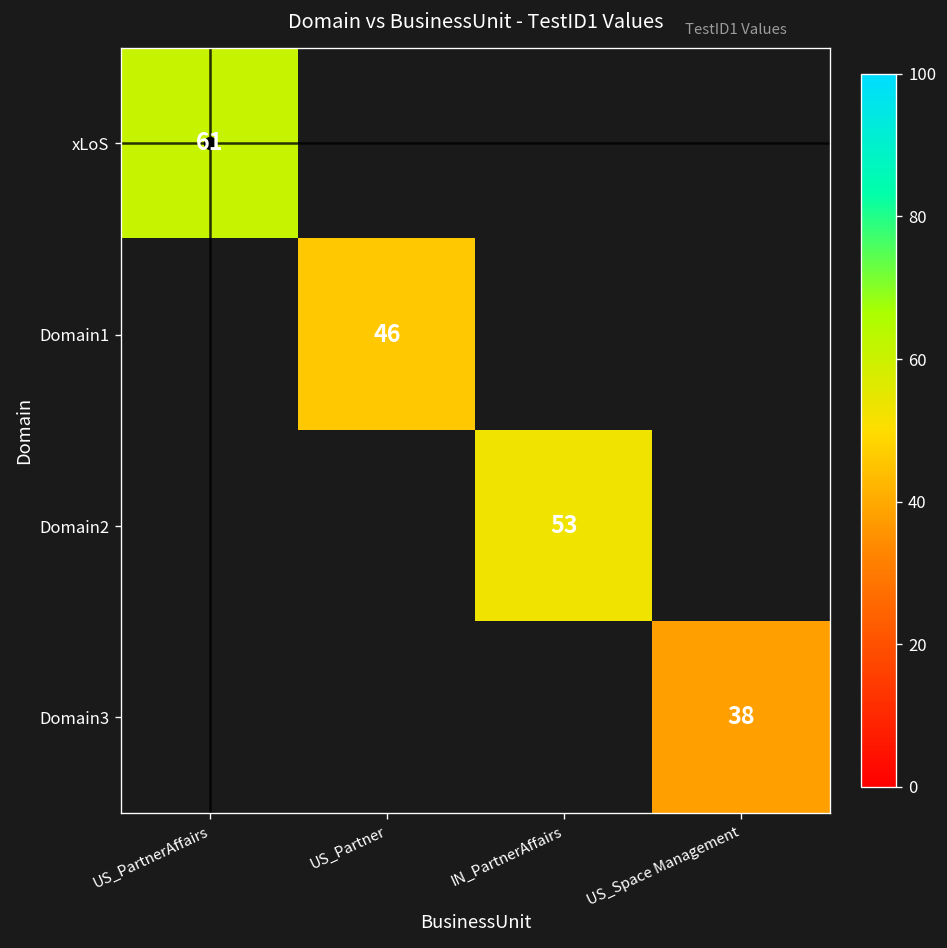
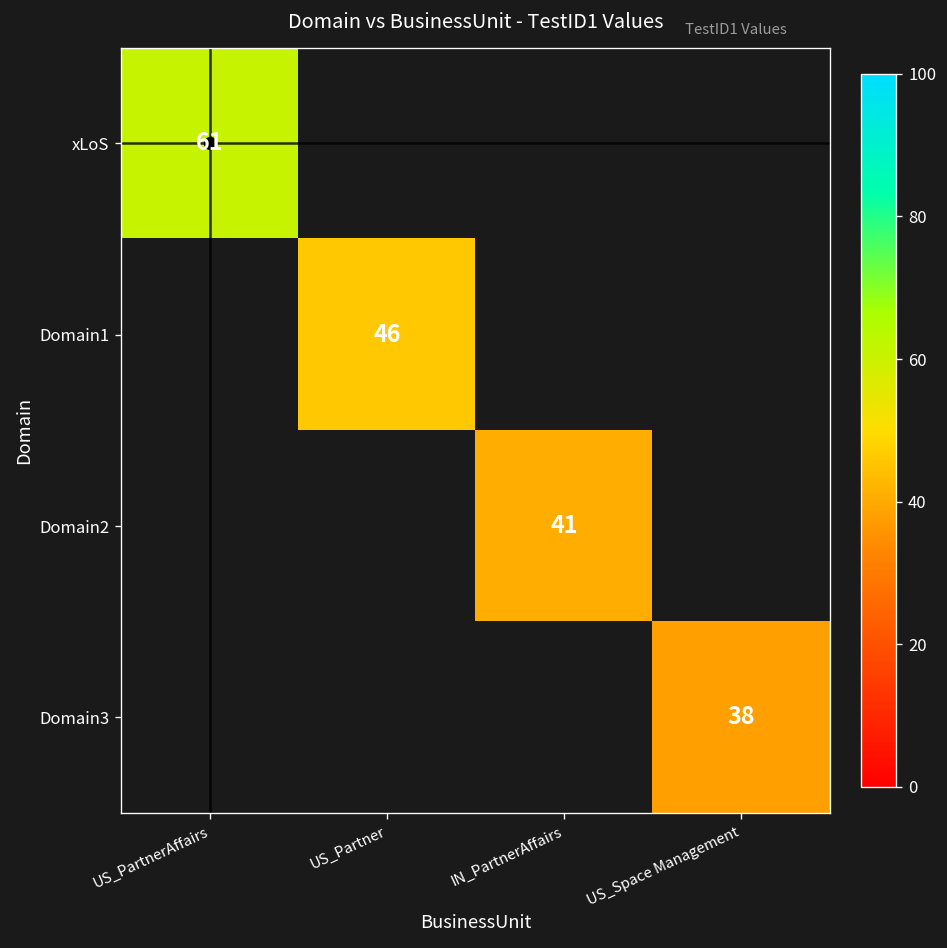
  {
    "Domain1": {
      "US_Partner": 46
    },
    "Domain2": {
-     "IN_PartnerAffairs": 53
+     "IN_PartnerAffairs": 41
    },
    "Domain3": {
      "US_Space Management": 38
    }
  }
